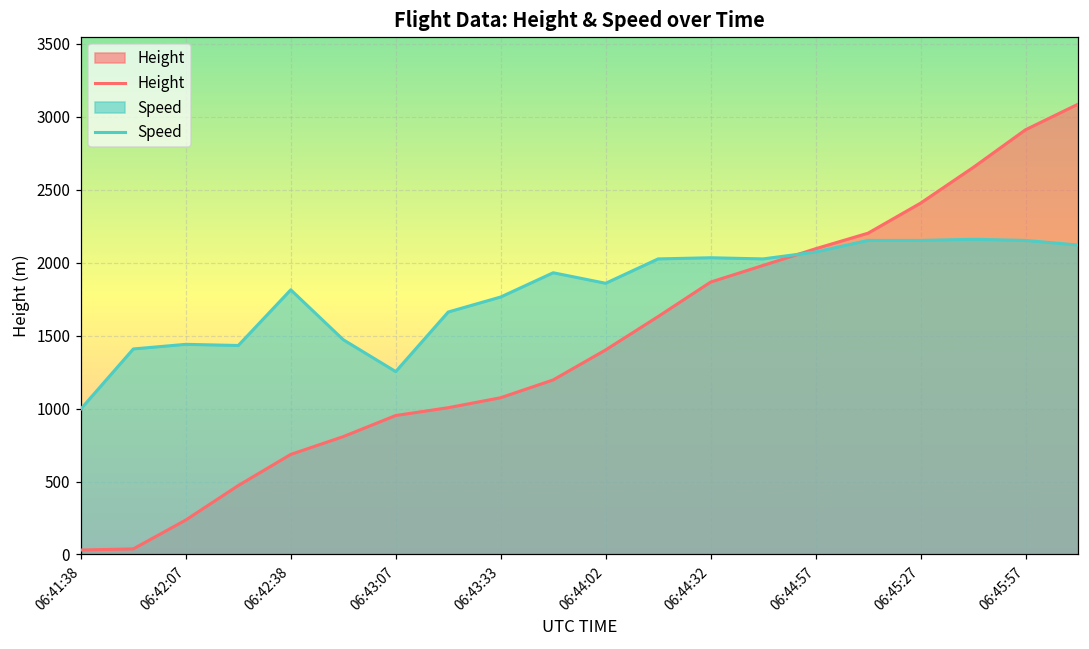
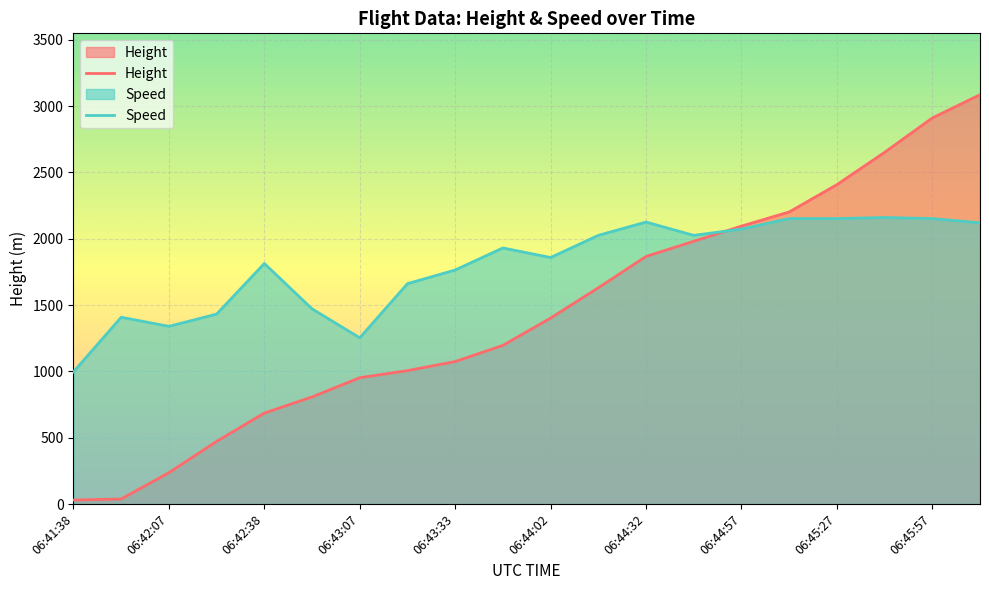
  {
    "Height": {
      "06:41:38": 30,
      "06:42:07": 240,
      "06:42:38": 690,
      "06:43:07": 950,
      "06:43:33": 1070,
      "06:44:02": 1400,
      "06:44:32": 1870,
      "06:44:57": 2100,
      "06:45:27": 2410,
      "06:45:57": 2910
    },
    "Speed": {
      "06:41:38": 1000,
-     "06:42:07": 1440,
+     "06:42:07": 1340,
      "06:42:38": 1810,
      "06:43:07": 1250,
      "06:43:33": 1760,
      "06:44:02": 1860,
-     "06:44:32": 2030,
+     "06:44:32": 2130,
      "06:44:57": 2070,
      "06:45:27": 2150,
      "06:45:57": 2150
    }
  }
